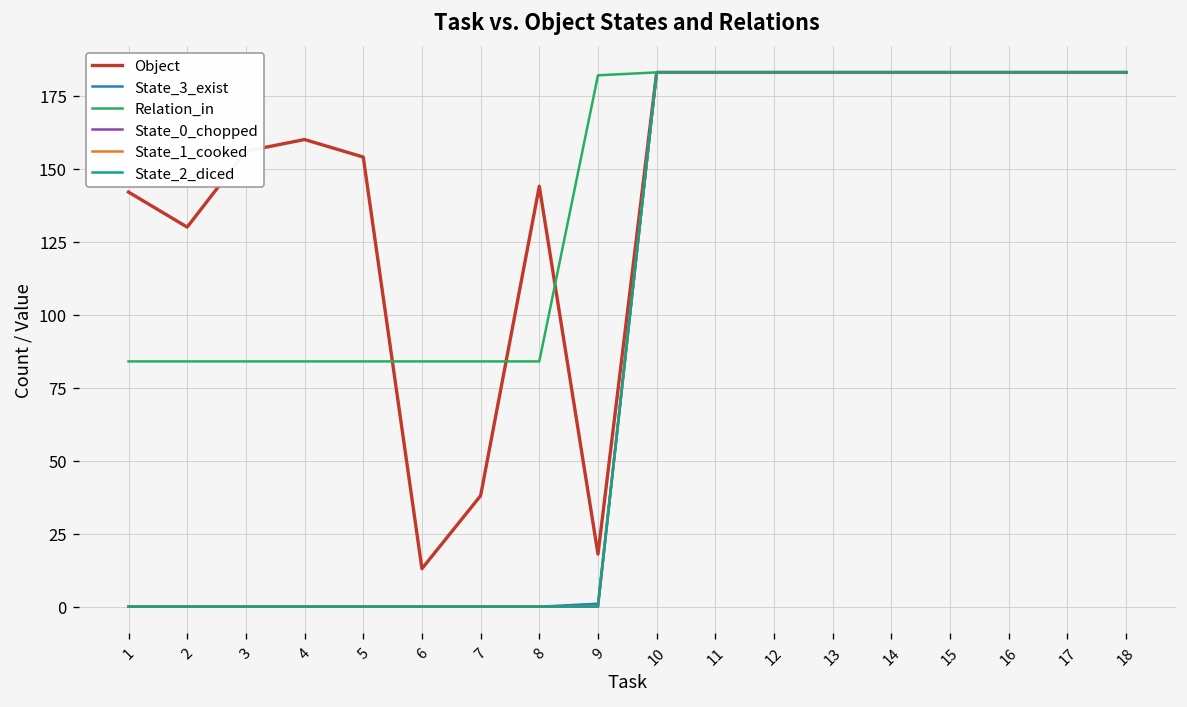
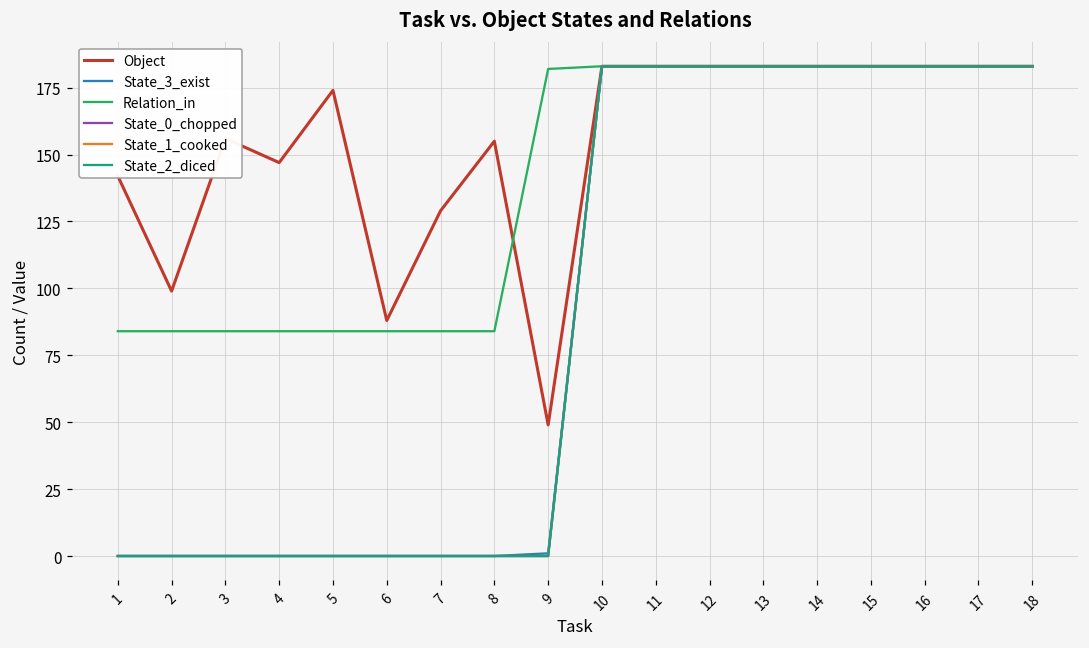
  {
    "Object": {
-     "2": 130,
-     "4": 160,
-     "5": 154,
-     "6": 13,
-     "7": 38,
-     "8": 144,
-     "9": 18
+     "2": 99,
+     "4": 147,
+     "5": 174,
+     "6": 88,
+     "7": 129,
+     "8": 155,
+     "9": 49
    }
  }
